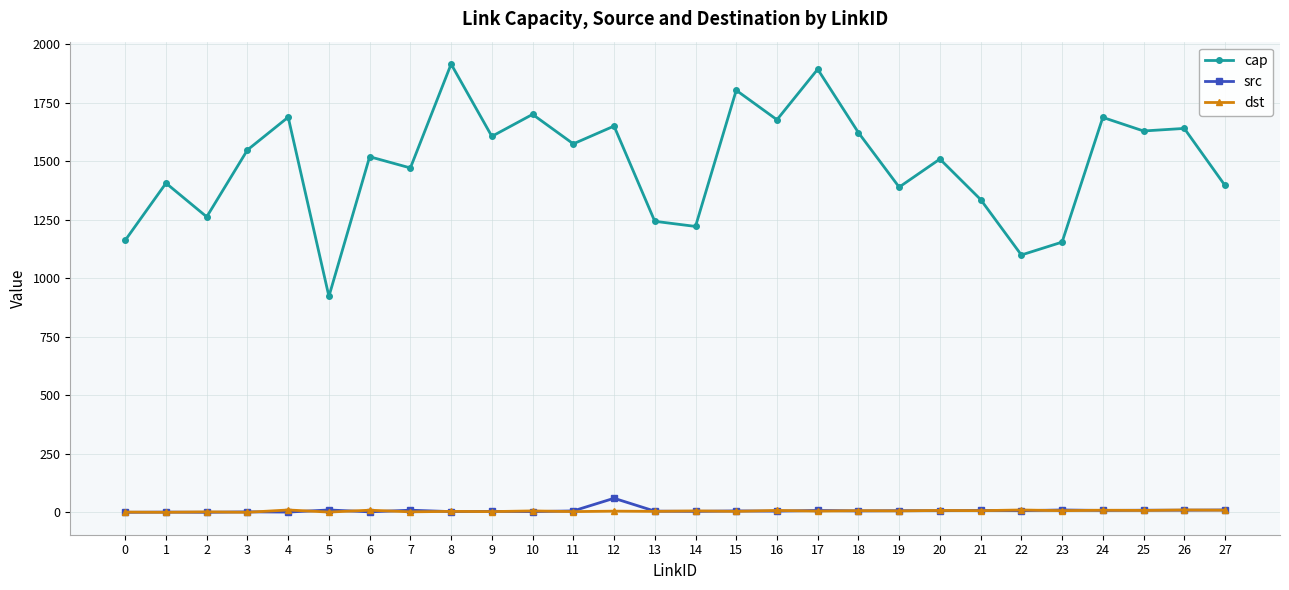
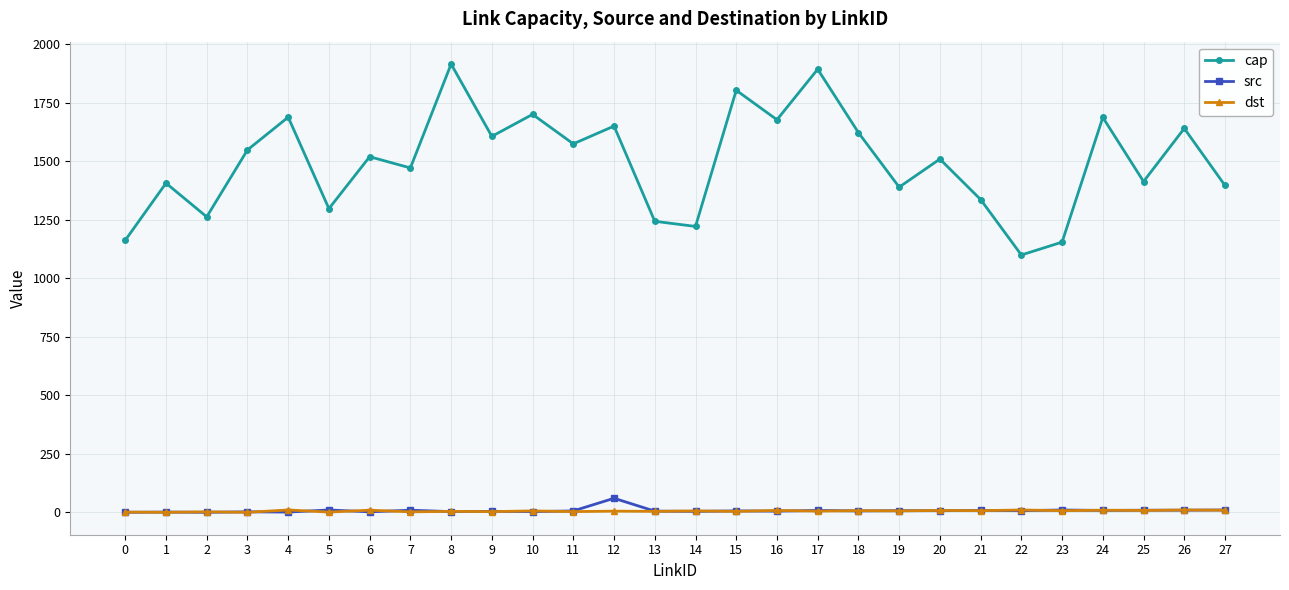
  {
    "cap": {
      "0": 1160,
      "1": 1410,
      "2": 1260,
      "3": 1550,
      "4": 1690,
-     "5": 920,
+     "5": 1300,
      "6": 1520,
      "7": 1470,
      "8": 1920,
      "9": 1610,
      "10": 1700,
      "11": 1580,
      "12": 1650,
      "13": 1240,
      "14": 1220,
      "15": 1800,
      "16": 1680,
      "17": 1890,
      "18": 1620,
      "19": 1390,
      "20": 1510,
      "21": 1340,
      "22": 1100,
      "23": 1160,
      "24": 1690,
-     "25": 1630,
+     "25": 1410,
      "26": 1640,
      "27": 1400
    },
    "src": {
      "12": 60
    },
    "dst": {
      "12": 10
    }
  }
